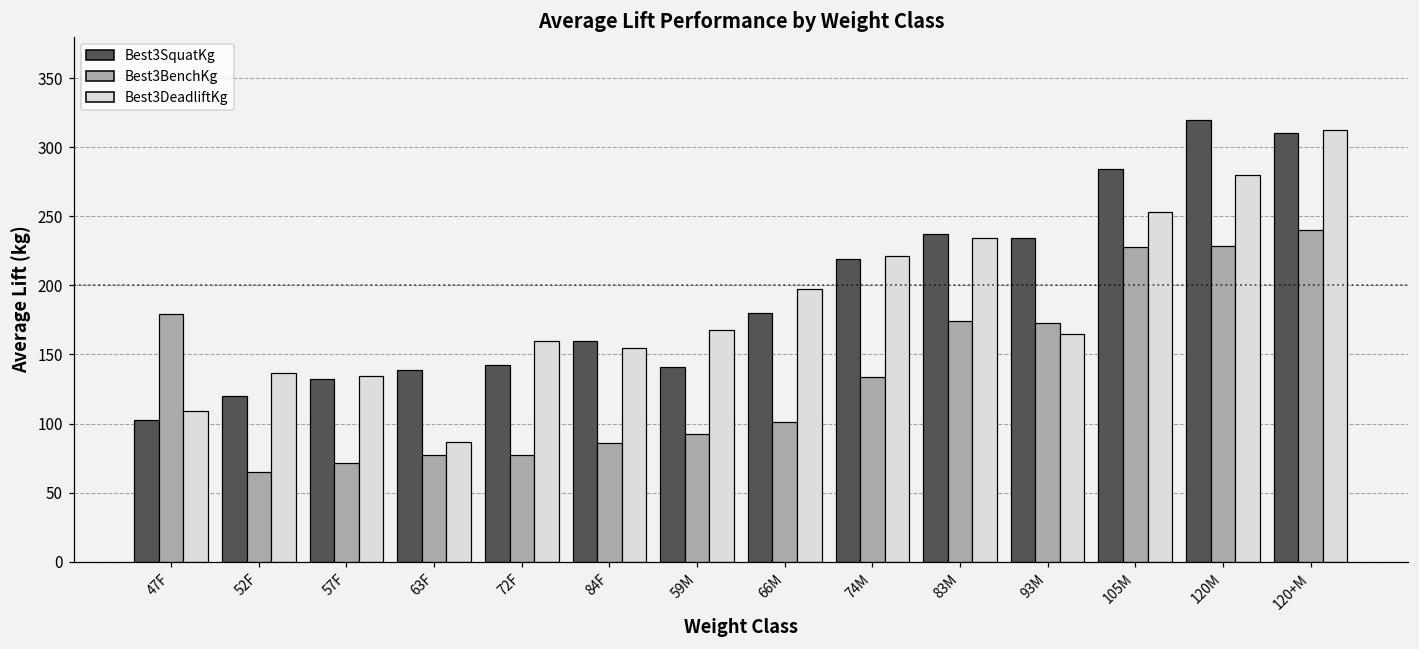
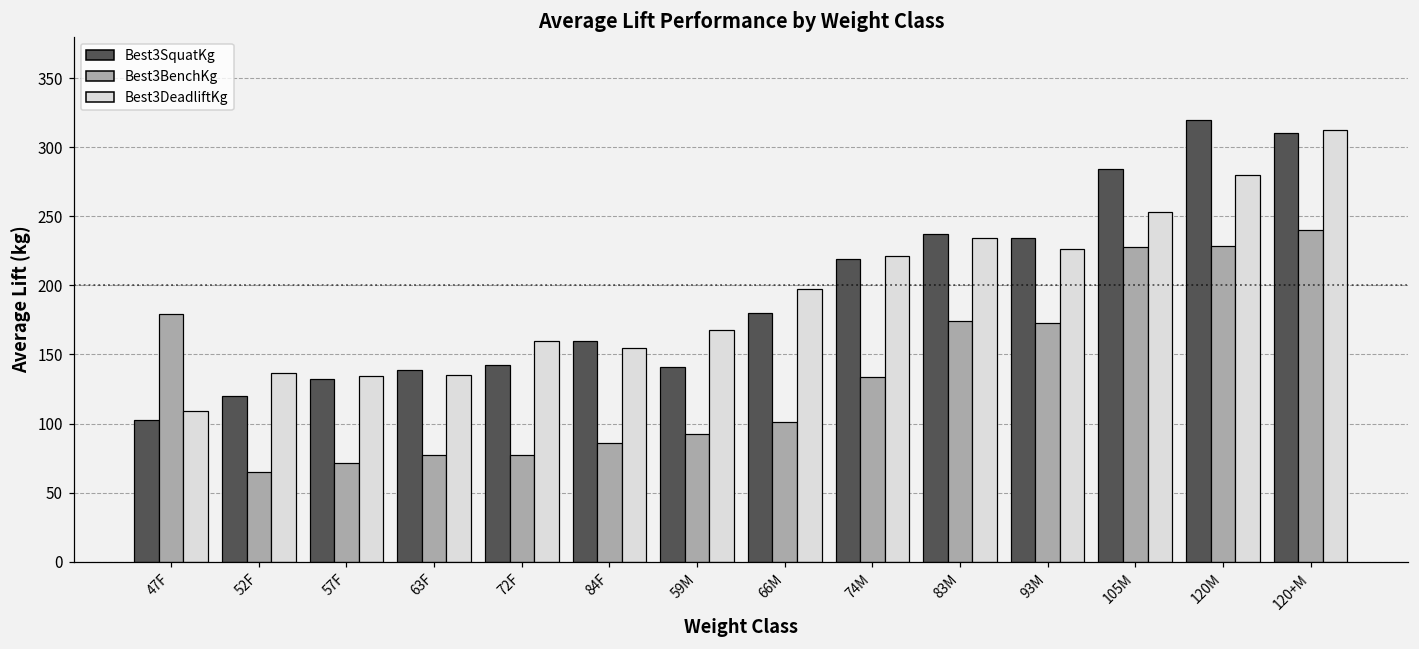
  {
    "Best3SquatKg": {
      "47F": 103,
      "52F": 120,
      "57F": 133,
      "63F": 139,
      "72F": 143,
      "84F": 160,
      "59M": 141,
      "66M": 180,
      "74M": 219,
      "83M": 237,
      "93M": 234,
      "105M": 284,
      "120M": 320,
      "120+M": 310
    },
    "Best3BenchKg": {
      "47F": 179,
      "52F": 65,
      "57F": 72,
      "63F": 78,
      "72F": 78,
      "84F": 86,
      "59M": 93,
      "66M": 101,
      "74M": 134,
      "83M": 175,
      "93M": 173,
      "105M": 228,
      "120M": 229,
      "120+M": 240
    },
    "Best3DeadliftKg": {
      "47F": 109,
      "52F": 136,
      "57F": 134,
-     "63F": 86,
+     "63F": 135,
      "72F": 160,
      "84F": 155,
      "59M": 168,
      "66M": 198,
      "74M": 221,
      "83M": 234,
-     "93M": 164,
+     "93M": 226,
      "105M": 253,
      "120M": 280,
      "120+M": 313
    }
  }
